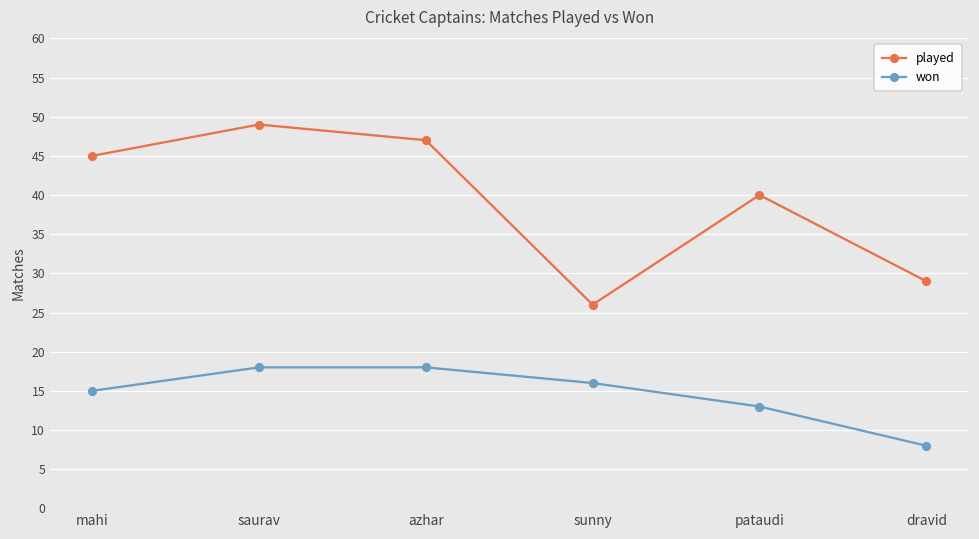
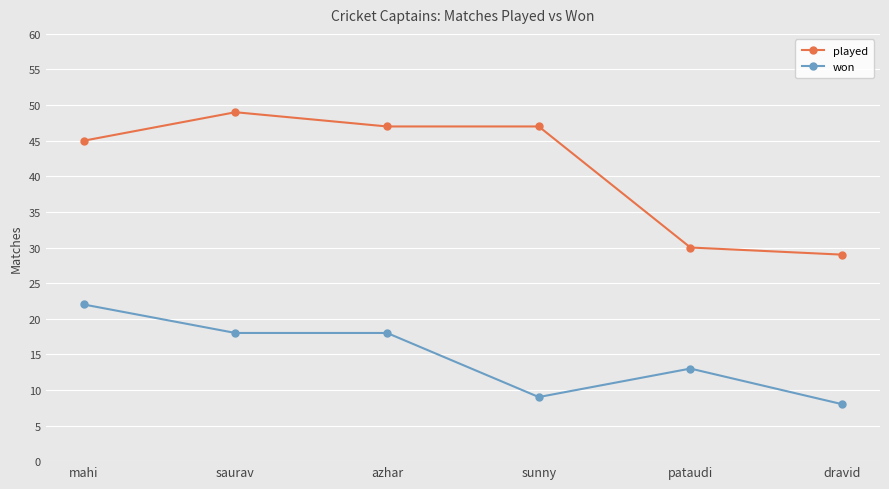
  {
    "played": {
      "mahi": 45,
      "saurav": 49,
      "azhar": 47,
-     "sunny": 26,
-     "pataudi": 40,
+     "sunny": 47,
+     "pataudi": 30,
      "dravid": 29
    },
    "won": {
-     "mahi": 15,
+     "mahi": 22,
      "saurav": 18,
      "azhar": 18,
-     "sunny": 16,
+     "sunny": 9,
      "pataudi": 13,
      "dravid": 8
    }
  }
